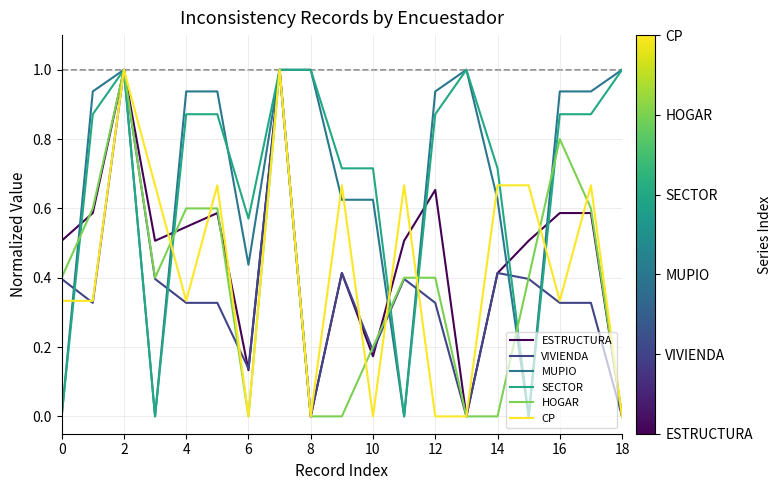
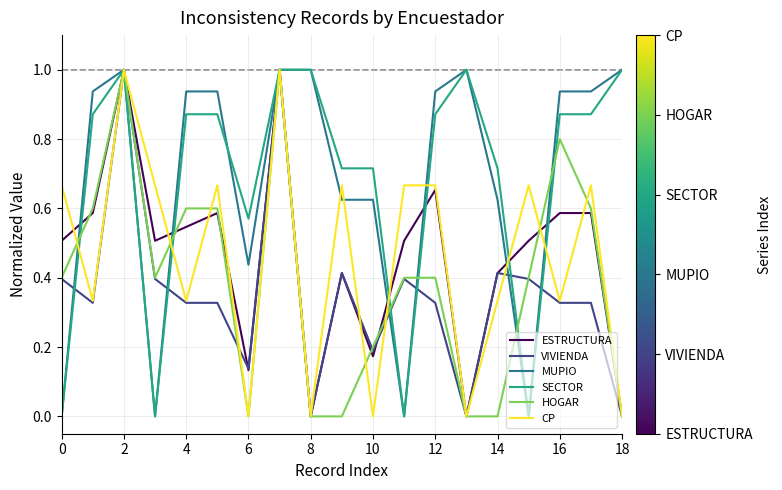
  {
    "ESTRUCTURA": {
      "0": 0.51,
      "4": 0.55,
      "10": 0.17,
      "12": 0.65,
      "16": 0.59
    },
    "HOGAR": {
      "4": 0.60,
      "10": 0.20,
      "12": 0.40,
      "14": 0.00,
      "16": 0.80
    },
    "CP": {
-     "0": 0.33,
+     "0": 0.67,
      "10": 0.00,
-     "12": 0.00,
-     "14": 0.67
+     "12": 0.67,
+     "14": 0.33
    }
  }
